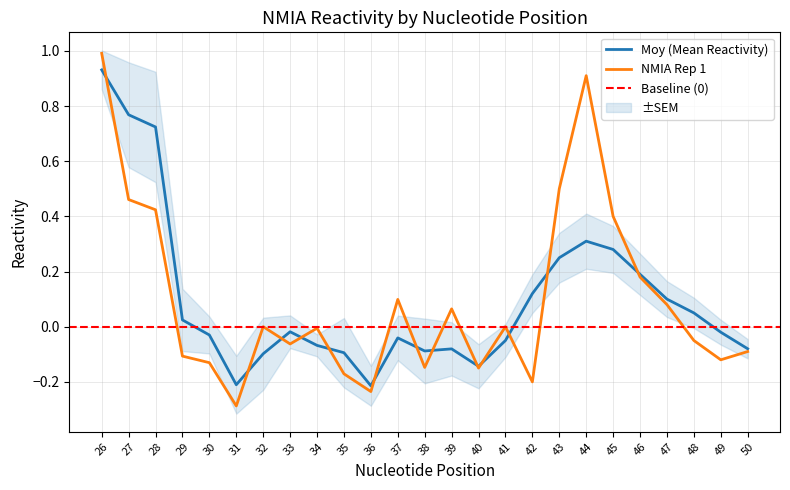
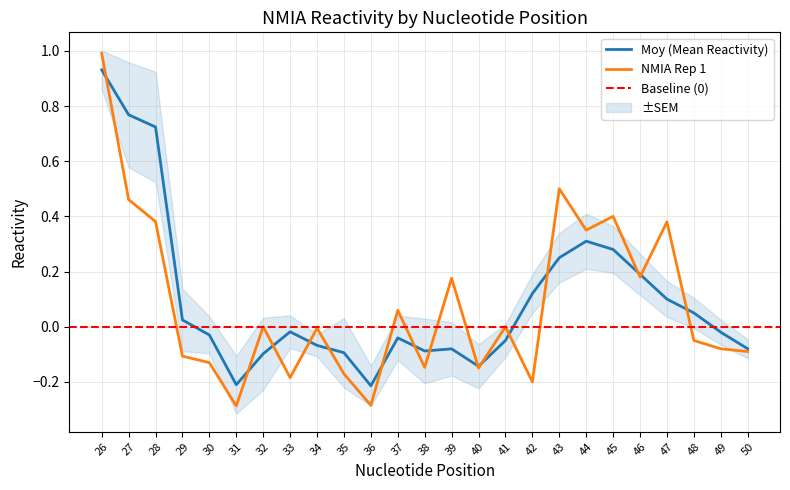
  {
    "NMIA Rep 1": {
      "26": 0.99,
      "27": 0.46,
-     "28": 0.42,
+     "28": 0.38,
      "29": -0.11,
      "30": -0.13,
      "31": -0.29,
      "32": 0.00,
-     "33": -0.06,
+     "33": -0.18,
      "34": -0.01,
      "35": -0.17,
-     "36": -0.24,
-     "37": 0.10,
+     "36": -0.28,
+     "37": 0.06,
      "38": -0.15,
-     "39": 0.06,
+     "39": 0.18,
      "41": 0.00,
      "42": -0.20,
      "43": 0.50,
-     "44": 0.91,
+     "44": 0.35,
      "45": 0.40,
      "46": 0.18,
-     "47": 0.08,
+     "47": 0.38,
      "48": -0.05,
-     "49": -0.12,
+     "49": -0.08,
      "50": -0.09
    }
  }
